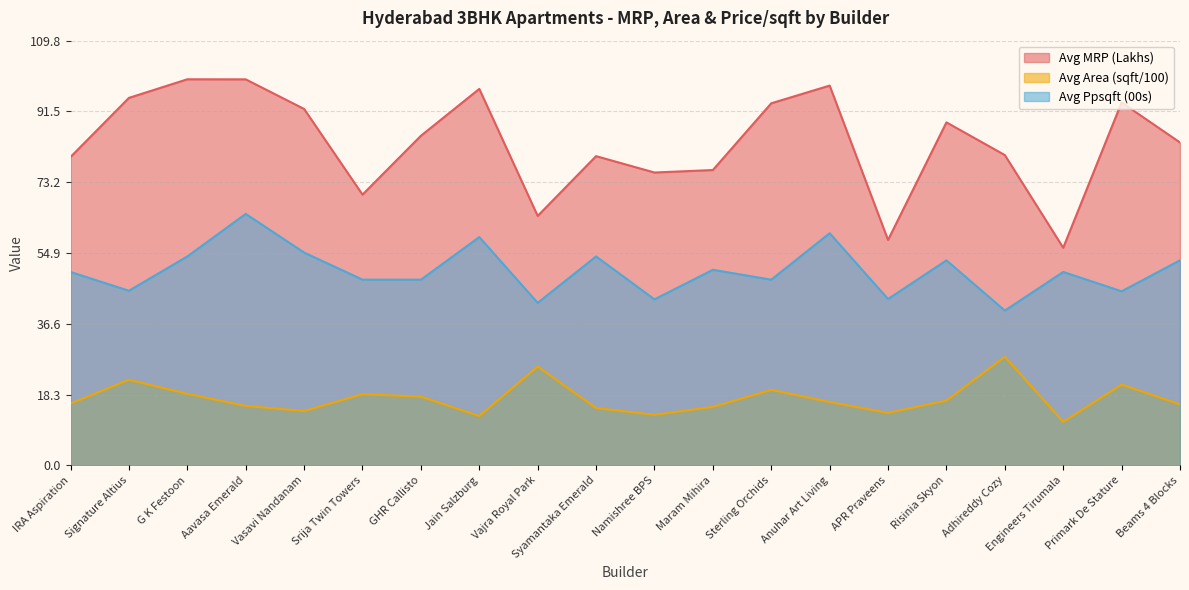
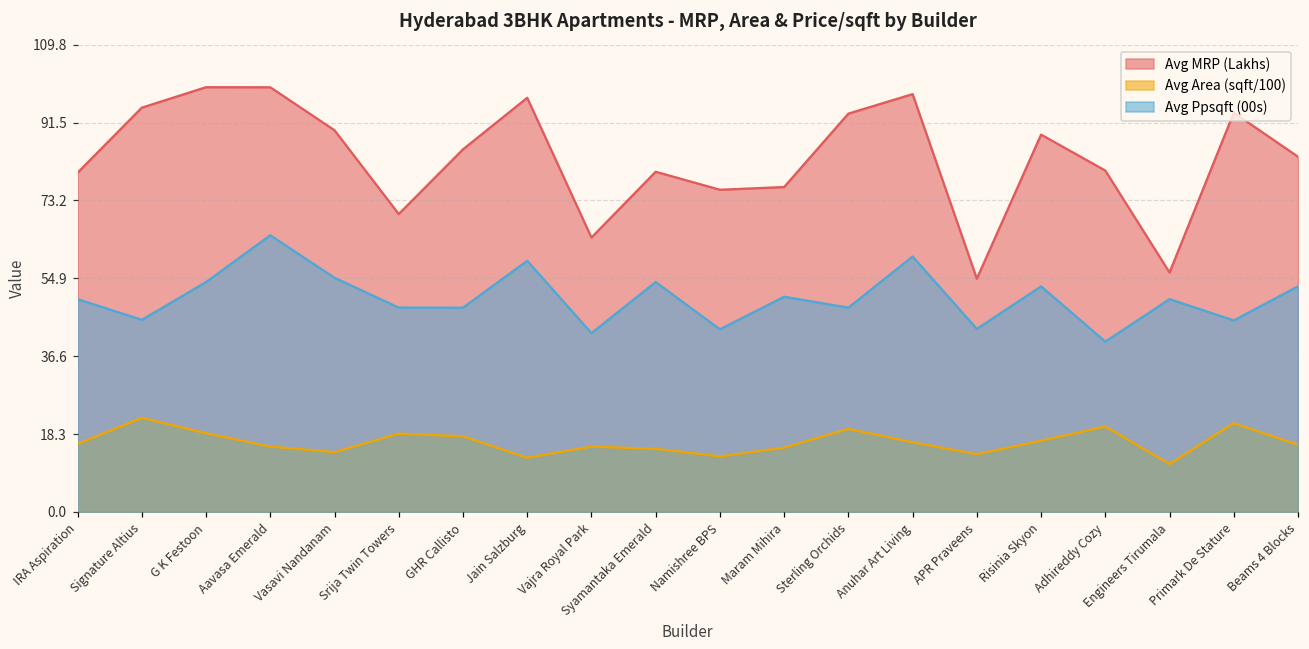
  {
    "Avg MRP (Lakhs)": {
      "IRA Aspiration": 80,
      "Signature Altius": 95,
      "G K Festoon": 100,
      "Aavasa Emerald": 100,
-     "Vasavi Nandanam": 92,
+     "Vasavi Nandanam": 90,
      "Srija Twin Towers": 70,
      "GHR Callisto": 85,
      "Jain Salzburg": 97,
      "Vajra Royal Park": 64,
      "Syamantaka Emerald": 80,
      "Namishree BPS": 76,
      "Maram Mihira": 76,
      "Sterling Orchids": 94,
      "Anuhar Art Living": 98,
-     "APR Praveens": 58,
+     "APR Praveens": 55,
      "Risinia Skyon": 89,
      "Adhireddy Cozy": 80,
      "Engineers Tirumala": 56,
      "Beams 4 Blocks": 83
    },
    "Avg Area (sqft/100)": {
      "IRA Aspiration": 16,
      "Signature Altius": 22,
      "G K Festoon": 18,
      "Aavasa Emerald": 15,
      "Vasavi Nandanam": 14,
      "Srija Twin Towers": 18,
      "GHR Callisto": 18,
      "Jain Salzburg": 13,
-     "Vajra Royal Park": 26,
+     "Vajra Royal Park": 15,
      "Syamantaka Emerald": 15,
      "Namishree BPS": 13,
      "Maram Mihira": 15,
      "Sterling Orchids": 20,
      "Anuhar Art Living": 16,
      "APR Praveens": 14,
      "Risinia Skyon": 17,
-     "Adhireddy Cozy": 28,
+     "Adhireddy Cozy": 20,
      "Engineers Tirumala": 11,
      "Primark De Stature": 21,
      "Beams 4 Blocks": 16
    },
    "Avg Ppsqft (00s)": {
      "IRA Aspiration": 50,
      "Signature Altius": 45,
      "G K Festoon": 54,
      "Aavasa Emerald": 65,
      "Vasavi Nandanam": 55,
      "Srija Twin Towers": 48,
      "GHR Callisto": 48,
      "Jain Salzburg": 59,
      "Vajra Royal Park": 42,
      "Syamantaka Emerald": 54,
      "Namishree BPS": 43,
      "Maram Mihira": 51,
      "Sterling Orchids": 48,
      "Anuhar Art Living": 60,
      "APR Praveens": 43,
      "Risinia Skyon": 53,
      "Adhireddy Cozy": 40,
      "Engineers Tirumala": 50,
      "Primark De Stature": 45,
      "Beams 4 Blocks": 53
    }
  }
